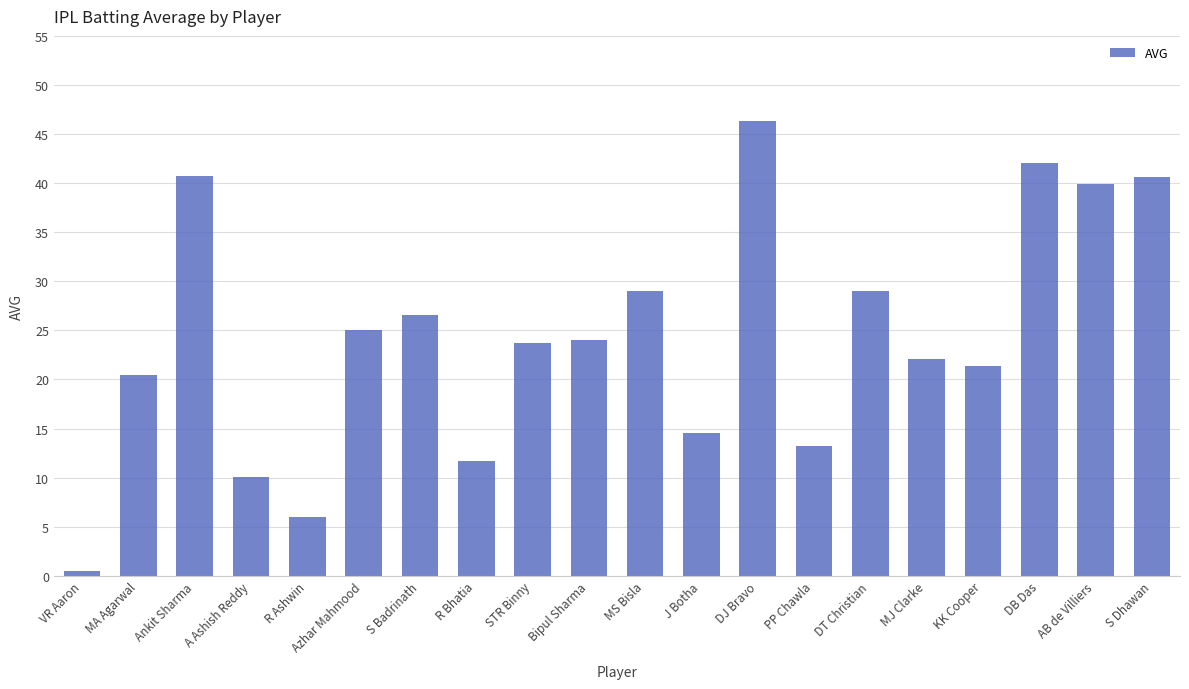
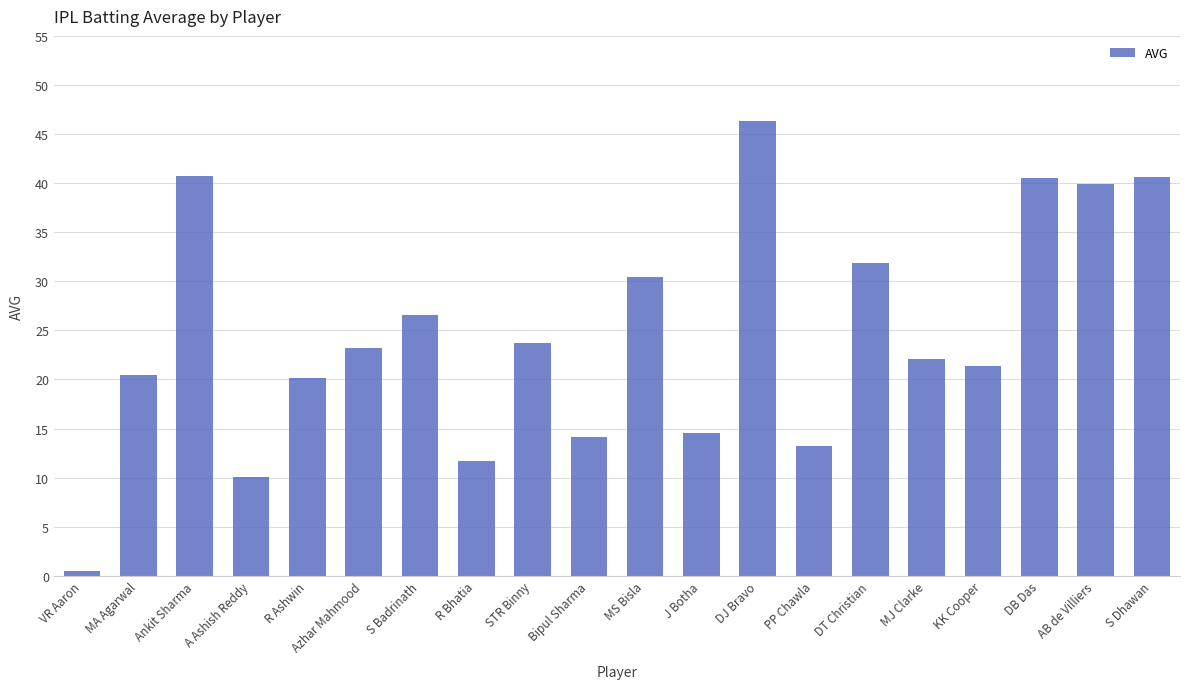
  {
    "VR Aaron": 1,
    "MA Agarwal": 20,
    "Ankit Sharma": 41,
    "A Ashish Reddy": 10,
-   "R Ashwin": 6,
-   "Azhar Mahmood": 25,
+   "R Ashwin": 20,
+   "Azhar Mahmood": 23,
    "S Badrinath": 27,
    "R Bhatia": 12,
    "STR Binny": 24,
-   "Bipul Sharma": 24,
-   "MS Bisla": 29,
+   "Bipul Sharma": 14,
+   "MS Bisla": 30,
    "J Botha": 15,
    "DJ Bravo": 46,
    "PP Chawla": 13,
-   "DT Christian": 29,
+   "DT Christian": 32,
    "MJ Clarke": 22,
    "KK Cooper": 21,
-   "DB Das": 42,
+   "DB Das": 41,
    "AB de Villiers": 40,
    "S Dhawan": 41
  }
